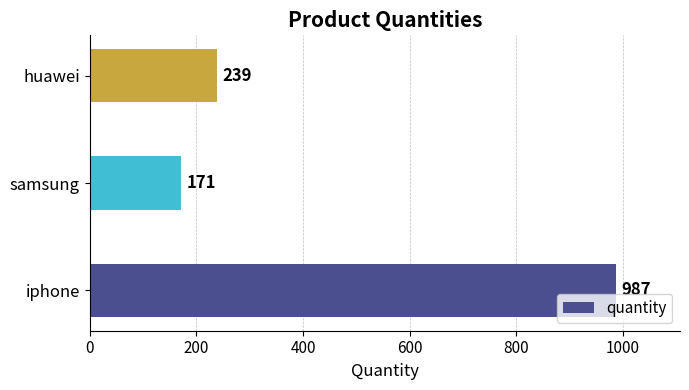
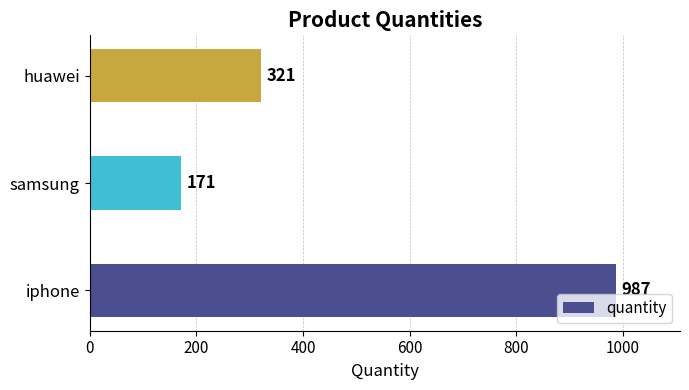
  {
-   "huawei": 239,
+   "huawei": 321,
    "samsung": 171
  }
